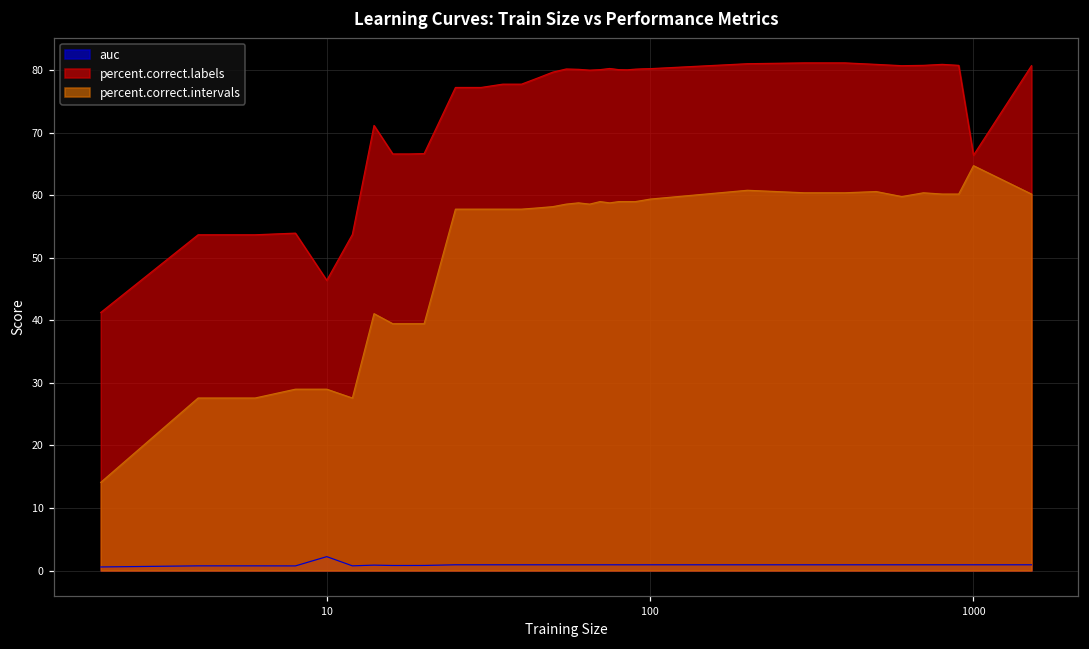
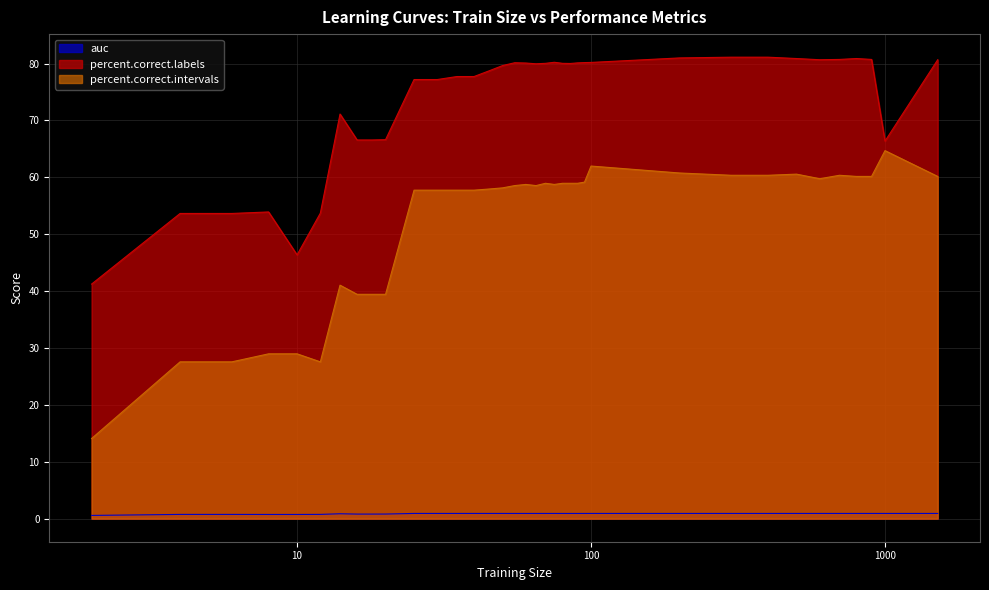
  {
    "auc": {
-     "10": 2,
+     "10": 1,
      "100": 1,
      "1000": 1
    },
    "percent.correct.labels": {
      "10": 46,
      "100": 80,
      "1000": 66
    },
    "percent.correct.intervals": {
      "10": 29,
-     "100": 59,
+     "100": 62,
      "1000": 65
    }
  }
